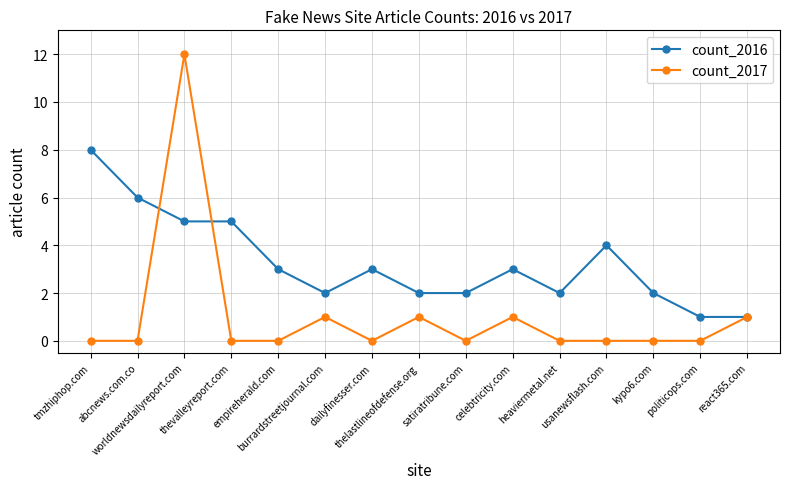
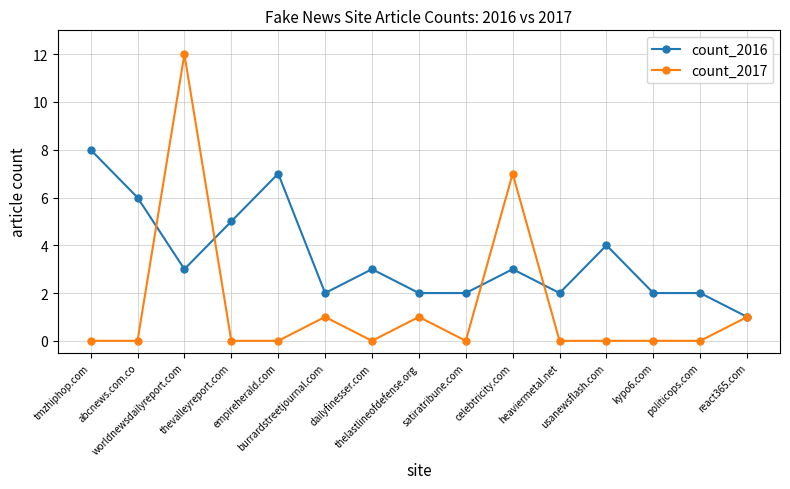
  {
    "count_2016": {
      "tmzhiphop.com": 8,
      "abcnews.com.co": 6,
-     "worldnewsdailyreport.com": 5,
+     "worldnewsdailyreport.com": 3,
      "thevalleyreport.com": 5,
-     "empireherald.com": 3,
+     "empireherald.com": 7,
      "burrardstreetjournal.com": 2,
      "dailyfinesser.com": 3,
      "thelastlineofdefense.org": 2,
      "satiratribune.com": 2,
      "celebtricity.com": 3,
      "heaviermetal.net": 2,
      "usanewsflash.com": 4,
      "kypo6.com": 2,
-     "politicops.com": 1
+     "politicops.com": 2
    },
    "count_2017": {
      "tmzhiphop.com": 0,
      "abcnews.com.co": 0,
      "worldnewsdailyreport.com": 12,
      "thevalleyreport.com": 0,
      "empireherald.com": 0,
      "burrardstreetjournal.com": 1,
      "dailyfinesser.com": 0,
      "thelastlineofdefense.org": 1,
      "satiratribune.com": 0,
-     "celebtricity.com": 1,
+     "celebtricity.com": 7,
      "heaviermetal.net": 0,
      "usanewsflash.com": 0,
      "kypo6.com": 0,
      "politicops.com": 0
    }
  }
